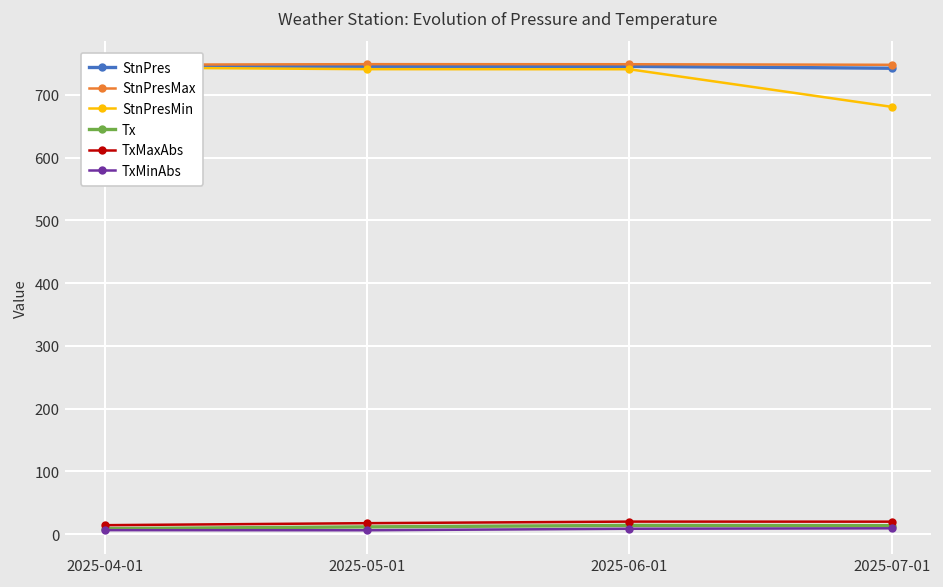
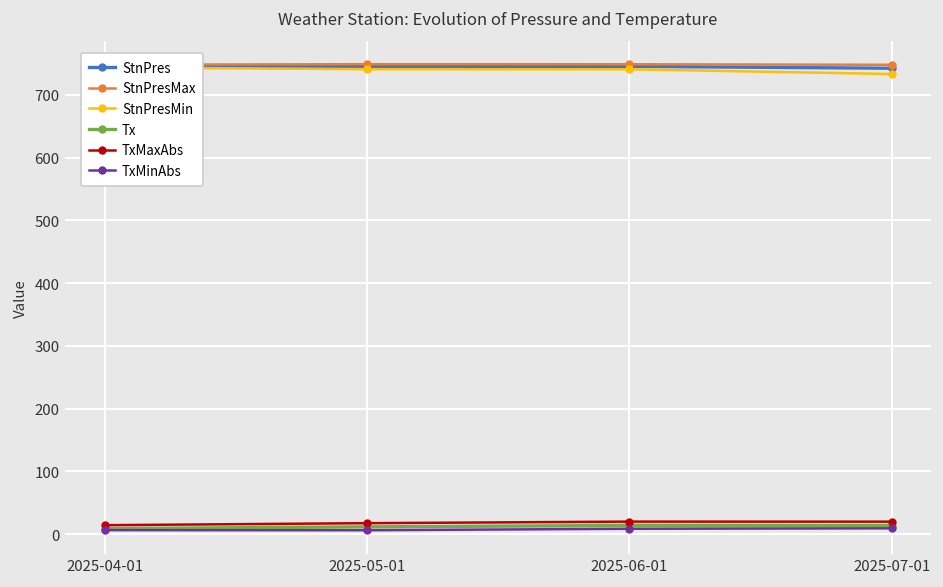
  {
    "StnPres": {
      "2025-07-01": 740
    },
    "StnPresMax": {
      "2025-07-01": 750
    },
    "StnPresMin": {
-     "2025-07-01": 680
+     "2025-07-01": 730
    },
    "Tx": {
      "2025-05-01": 10,
      "2025-06-01": 10
    },
    "TxMaxAbs": {
      "2025-04-01": 10,
      "2025-05-01": 20,
      "2025-06-01": 20,
      "2025-07-01": 20
    },
    "TxMinAbs": {
      "2025-05-01": 10,
      "2025-06-01": 10
    }
  }
